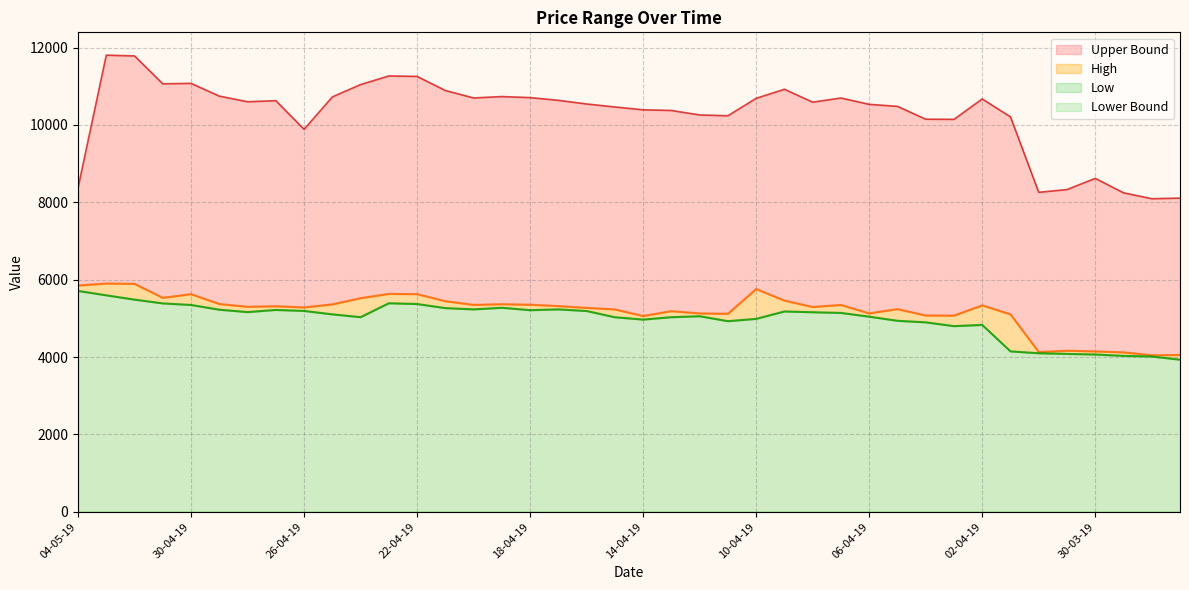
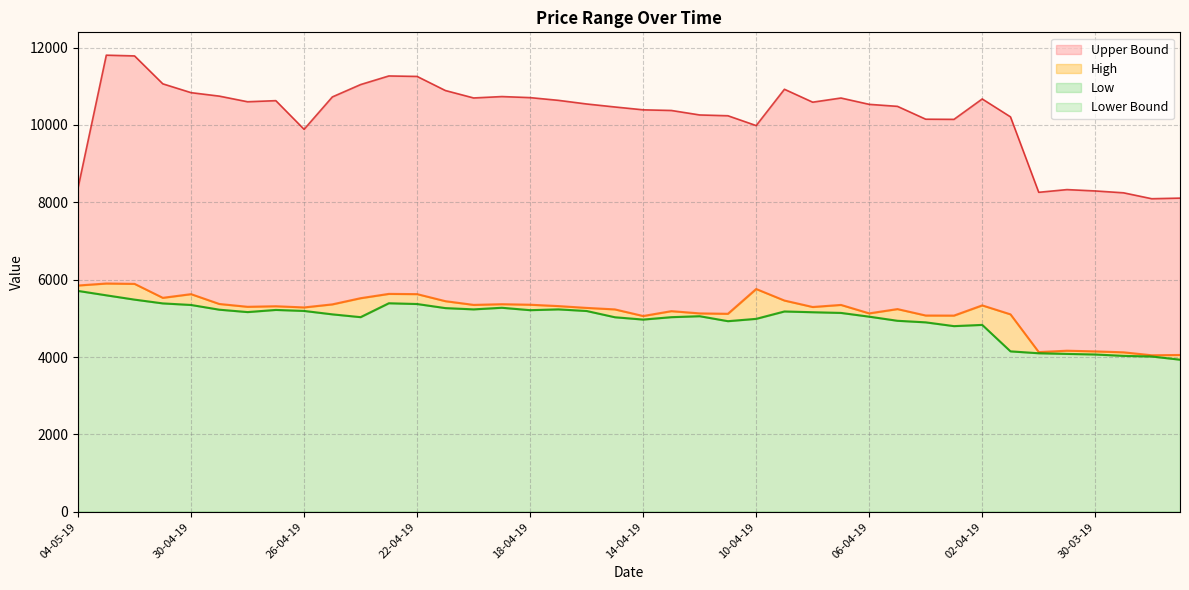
  {
    "Upper Bound": {
      "04-05-19": 8400,
-     "30-04-19": 11100,
+     "30-04-19": 10800,
      "26-04-19": 9900,
      "22-04-19": 11300,
      "18-04-19": 10700,
      "14-04-19": 10400,
-     "10-04-19": 10700,
+     "10-04-19": 10000,
      "06-04-19": 10500,
      "02-04-19": 10700,
-     "30-03-19": 8600
+     "30-03-19": 8300
    },
    "High": {
      "04-05-19": 5800,
      "30-04-19": 5600,
      "26-04-19": 5300,
      "22-04-19": 5600,
      "18-04-19": 5400,
      "14-04-19": 5100,
      "10-04-19": 5800,
      "06-04-19": 5100,
      "02-04-19": 5300,
      "30-03-19": 4100
    }
  }
